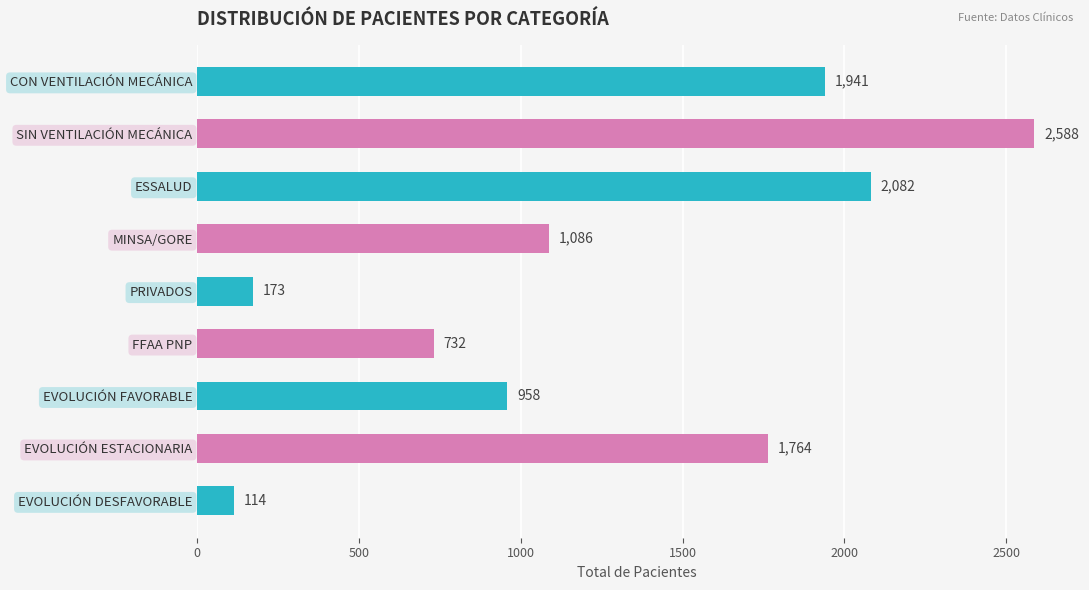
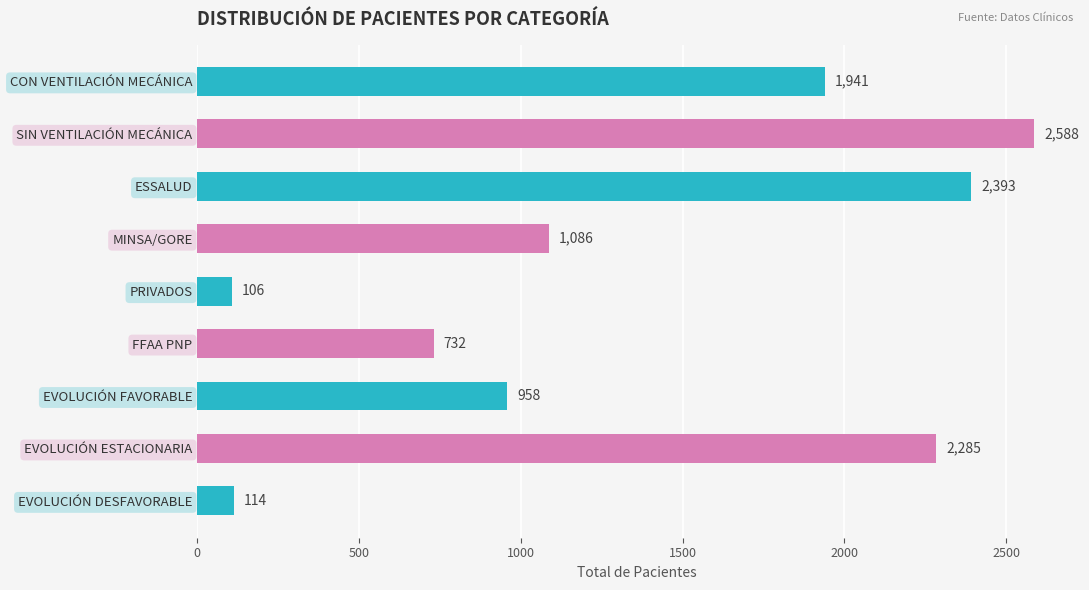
  {
    "CON VENTILACIÓN MECÁNICA": "1,941",
    "SIN VENTILACIÓN MECÁNICA": "2,588",
-   "ESSALUD": "2,082",
+   "ESSALUD": "2,393",
    "MINSA/GORE": "1,086",
-   "PRIVADOS": "173",
+   "PRIVADOS": "106",
    "FFAA PNP": "732",
    "EVOLUCIÓN FAVORABLE": "958",
-   "EVOLUCIÓN ESTACIONARIA": "1,764",
+   "EVOLUCIÓN ESTACIONARIA": "2,285",
    "EVOLUCIÓN DESFAVORABLE": "114"
  }
